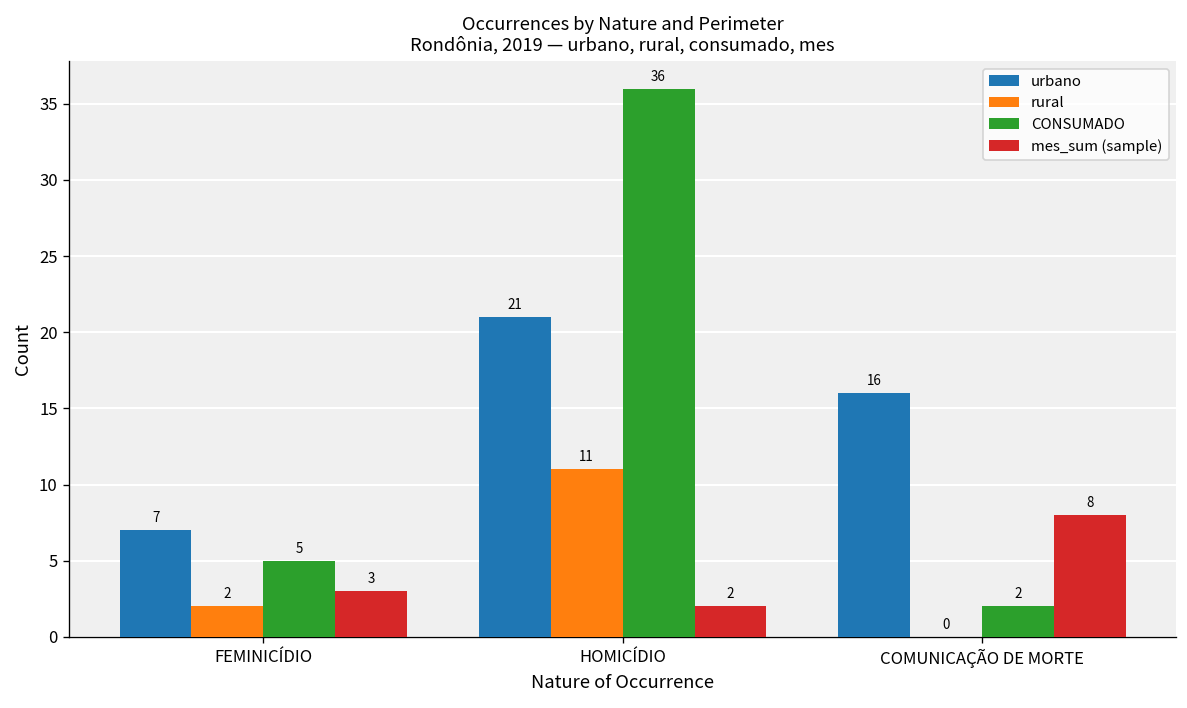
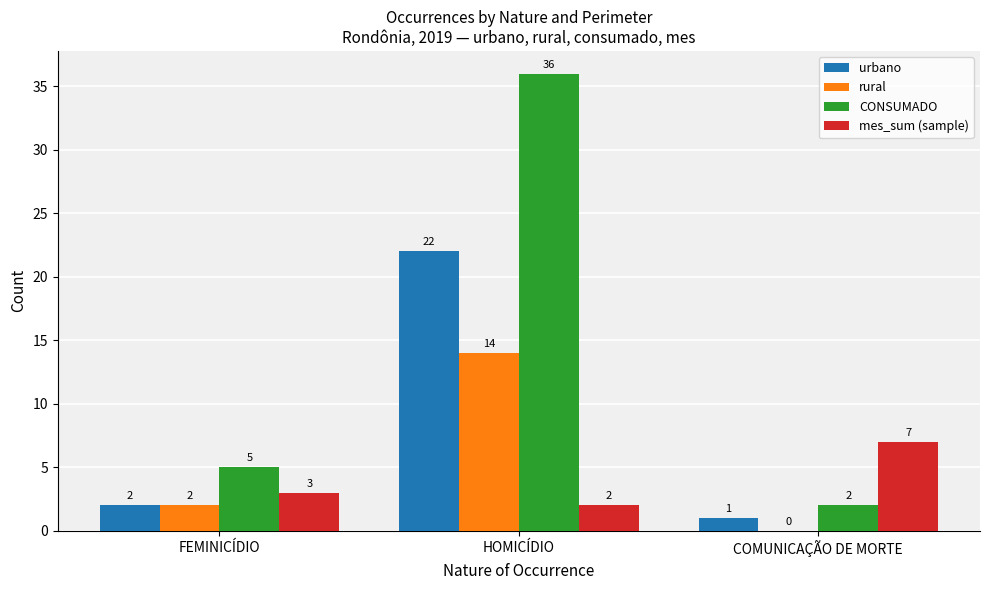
  {
    "urbano": {
-     "FEMINICÍDIO": 7,
-     "HOMICÍDIO": 21,
-     "COMUNICAÇÃO DE MORTE": 16
+     "FEMINICÍDIO": 2,
+     "HOMICÍDIO": 22,
+     "COMUNICAÇÃO DE MORTE": 1
    },
    "rural": {
      "FEMINICÍDIO": 2,
-     "HOMICÍDIO": 11,
+     "HOMICÍDIO": 14,
      "COMUNICAÇÃO DE MORTE": 0
    },
    "CONSUMADO": {
      "FEMINICÍDIO": 5,
      "HOMICÍDIO": 36,
      "COMUNICAÇÃO DE MORTE": 2
    },
    "mes_sum (sample)": {
      "FEMINICÍDIO": 3,
      "HOMICÍDIO": 2,
-     "COMUNICAÇÃO DE MORTE": 8
+     "COMUNICAÇÃO DE MORTE": 7
    }
  }
